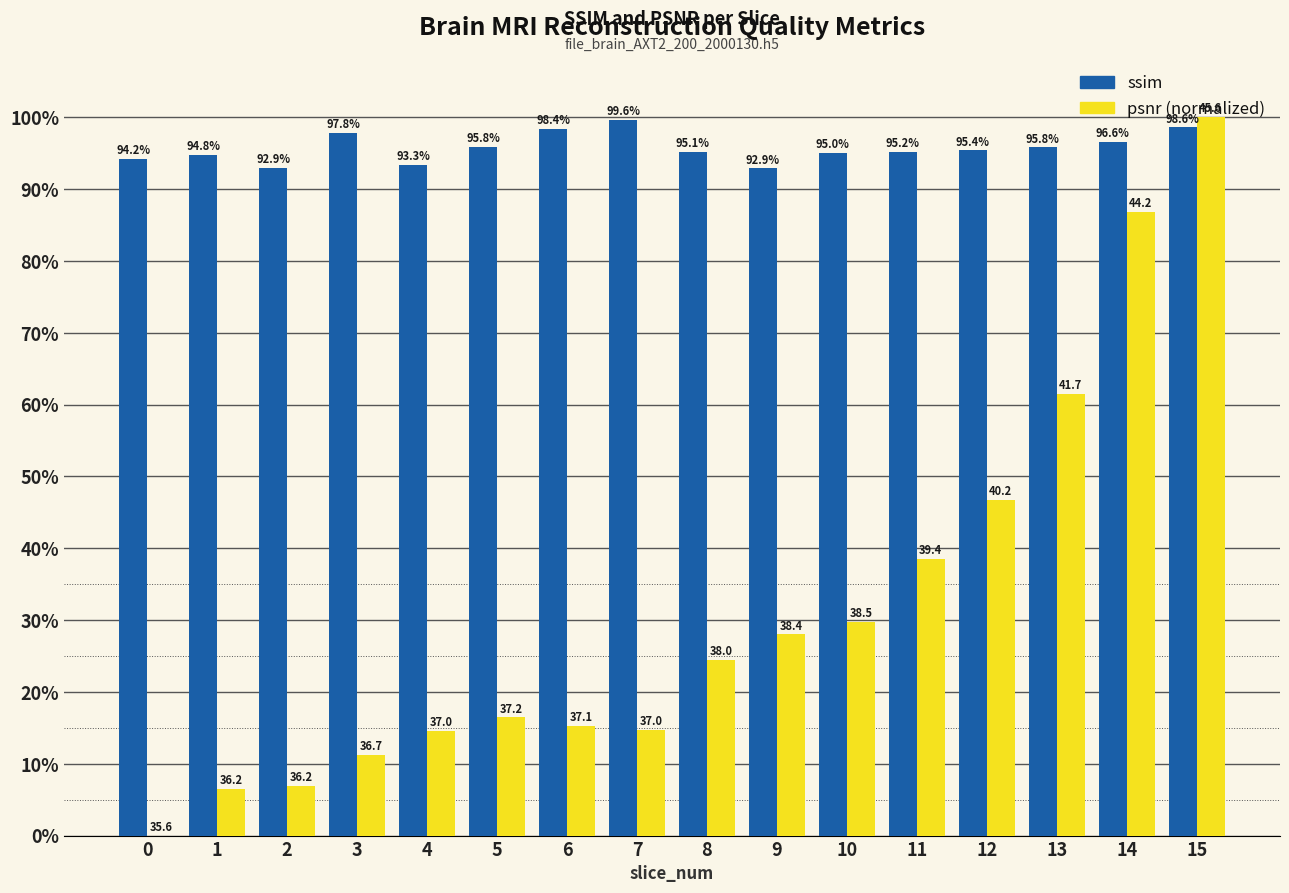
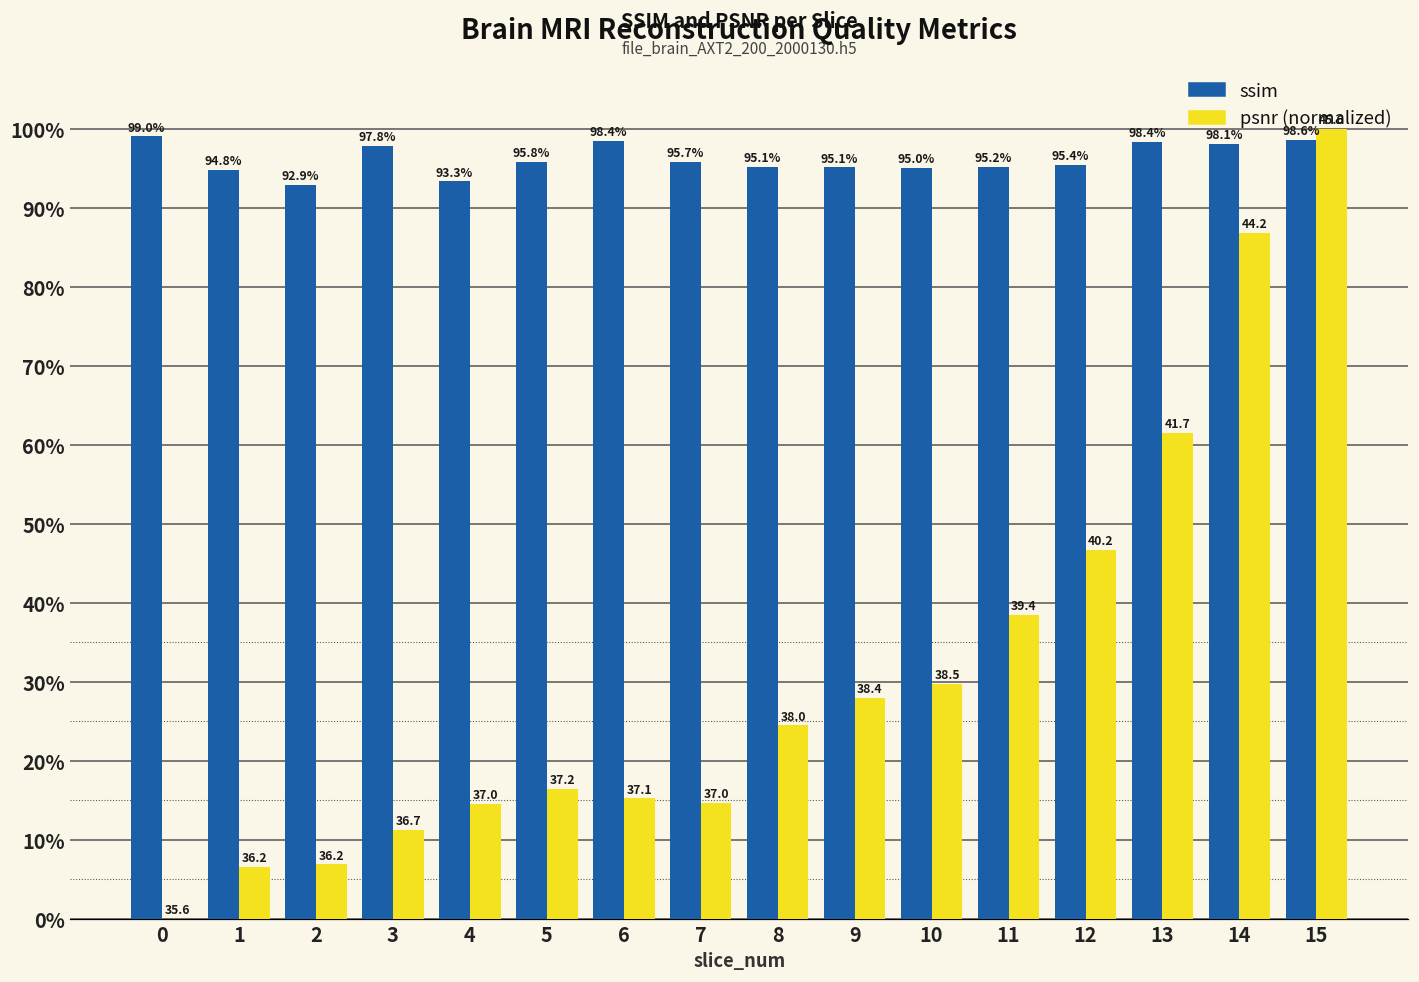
  {
    "ssim": {
-     "0": "94.2%",
+     "0": "99.0%",
      "1": "94.8%",
      "2": "92.9%",
      "3": "97.8%",
      "4": "93.3%",
      "5": "95.8%",
      "6": "98.4%",
-     "7": "99.6%",
+     "7": "95.7%",
      "8": "95.1%",
-     "9": "92.9%",
+     "9": "95.1%",
      "10": "95.0%",
      "11": "95.2%",
      "12": "95.4%",
-     "13": "95.8%",
-     "14": "96.6%",
+     "13": "98.4%",
+     "14": "98.1%",
      "15": "98.6%"
    }
  }
